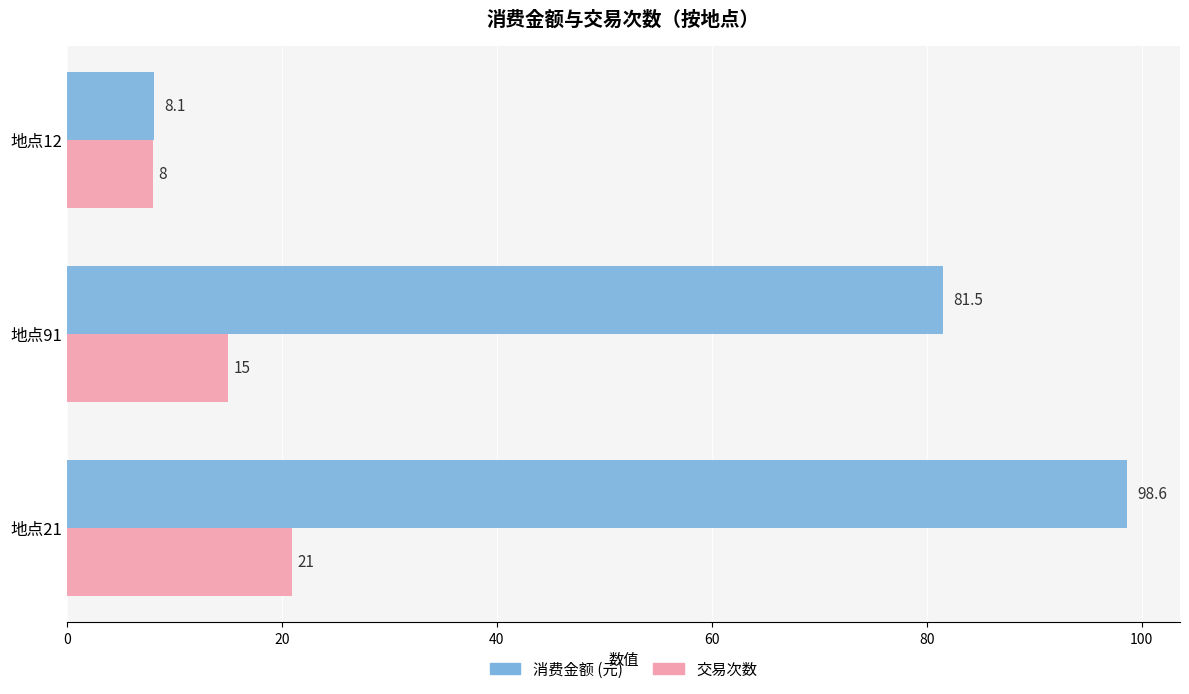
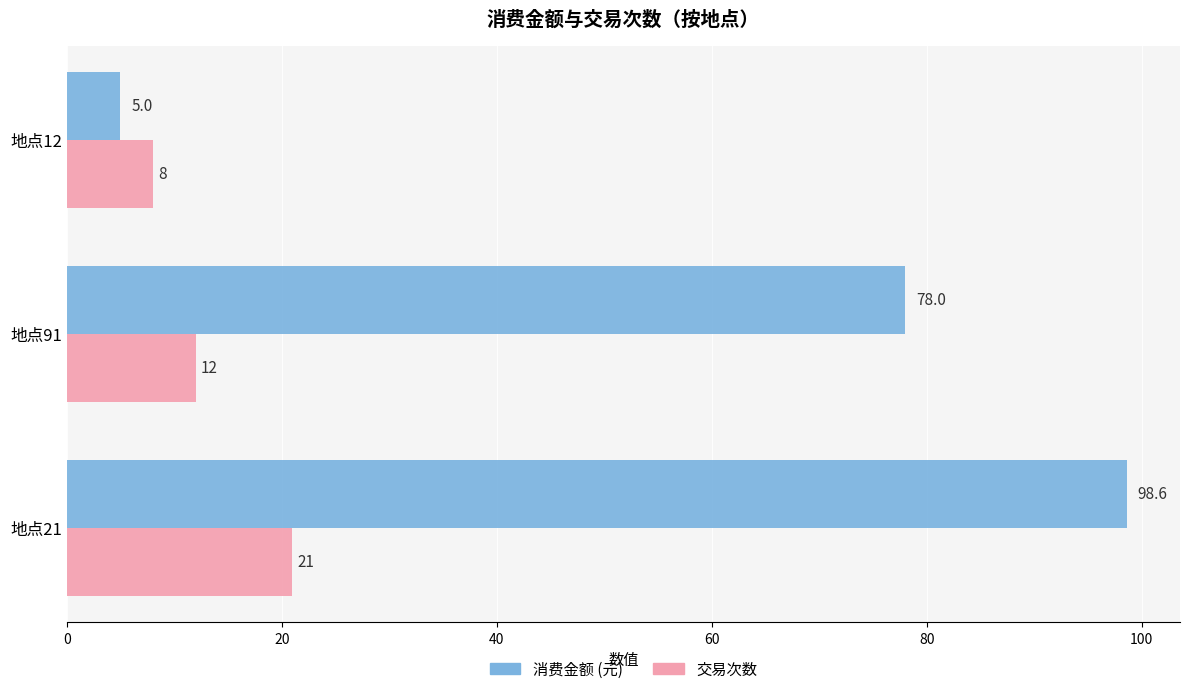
  {
    "消费金额 (元)": {
-     "地点12": 8.1,
-     "地点91": 81.5,
+     "地点12": 5.0,
+     "地点91": 78.0,
      "地点21": 98.6
    },
    "交易次数": {
      "地点12": 8,
-     "地点91": 15,
+     "地点91": 12,
      "地点21": 21
    }
  }
